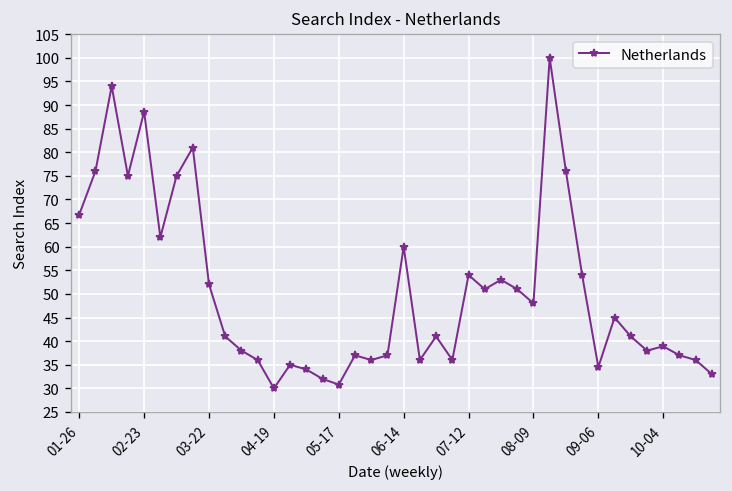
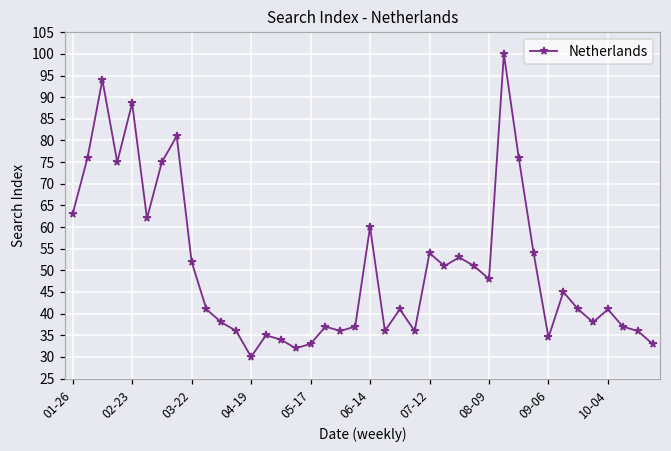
  {
-   "01-26": 67,
+   "01-26": 63,
    "02-23": 89,
    "03-22": 52,
    "04-19": 30,
-   "05-17": 31,
+   "05-17": 33,
    "06-14": 60,
    "07-12": 54,
    "08-09": 48,
    "09-06": 35,
-   "10-04": 39
+   "10-04": 41
  }
